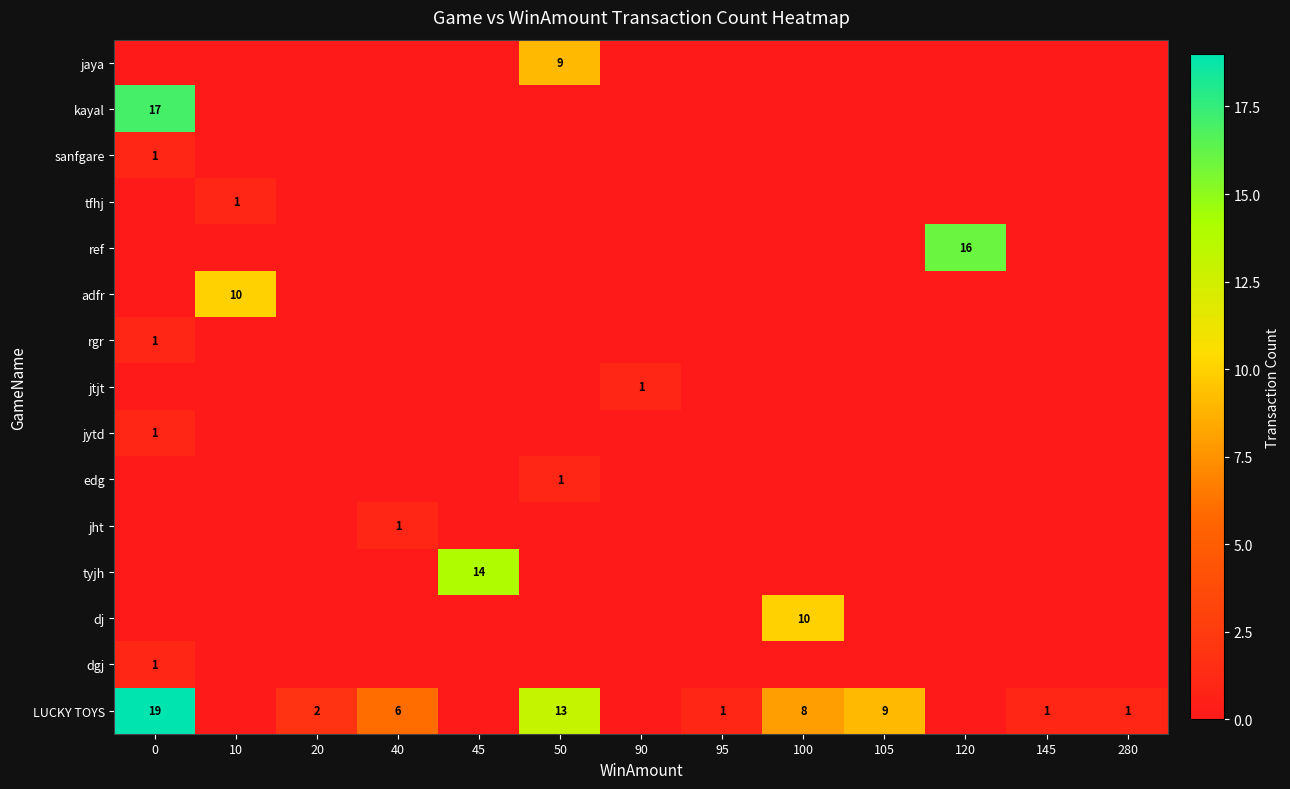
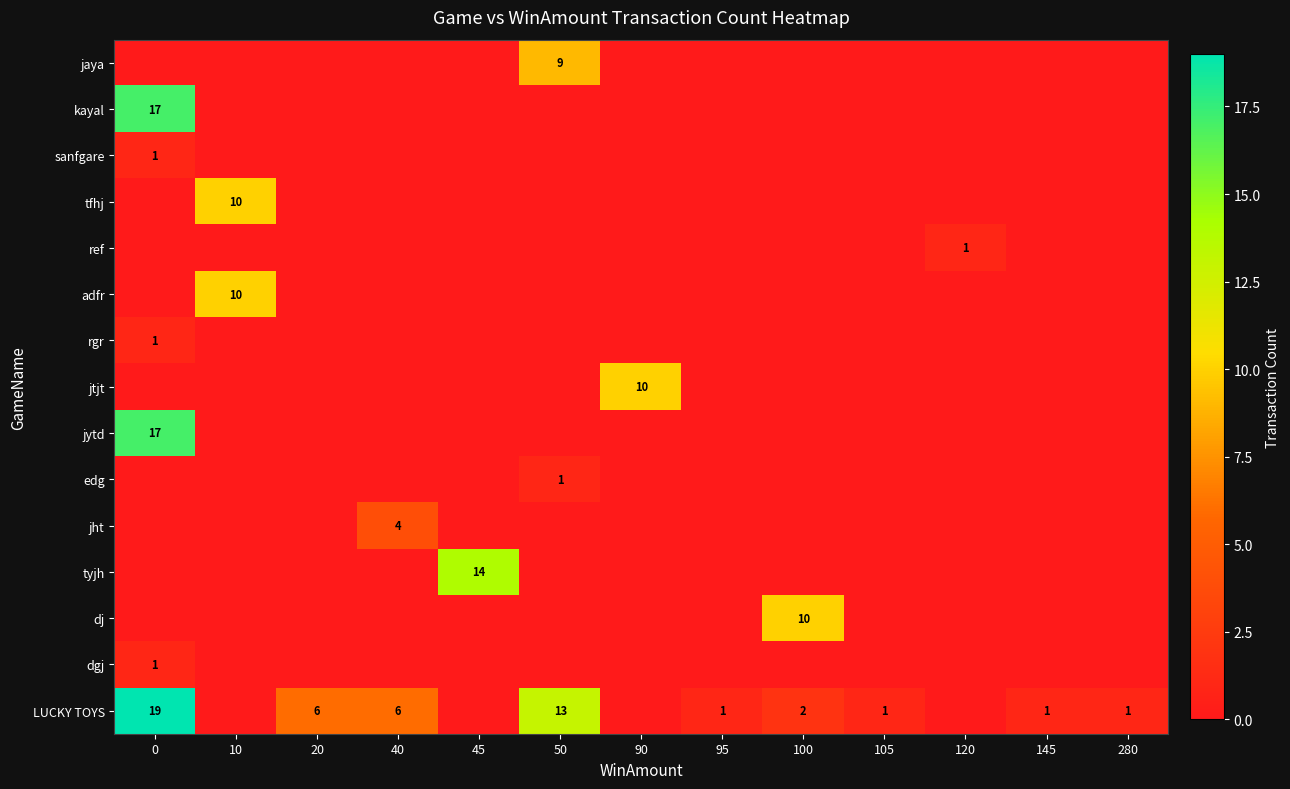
  {
    "jaya": {
      "50": 9
    },
    "kayal": {
      "0": 17
    },
    "sanfgare": {
      "0": 1
    },
    "tfhj": {
-     "10": 1
+     "10": 10
    },
    "ref": {
-     "120": 16
+     "120": 1
    },
    "adfr": {
      "10": 10
    },
    "rgr": {
      "0": 1
    },
    "jtjt": {
-     "90": 1
+     "90": 10
    },
    "jytd": {
-     "0": 1
+     "0": 17
    },
    "edg": {
      "50": 1
    },
    "jht": {
-     "40": 1
+     "40": 4
    },
    "tyjh": {
      "45": 14
    },
    "dj": {
      "100": 10
    },
    "dgj": {
      "0": 1
    },
    "LUCKY TOYS": {
      "0": 19,
-     "20": 2,
+     "20": 6,
      "40": 6,
      "50": 13,
      "95": 1,
-     "100": 8,
-     "105": 9,
+     "100": 2,
+     "105": 1,
      "145": 1,
      "280": 1
    }
  }
